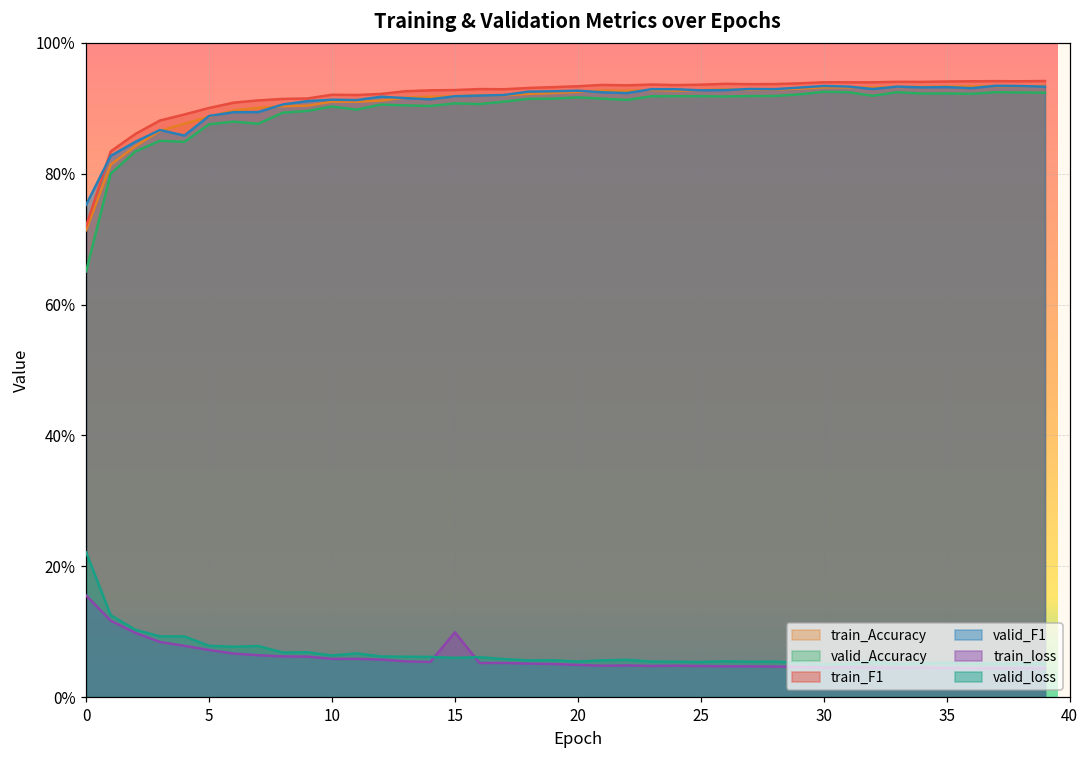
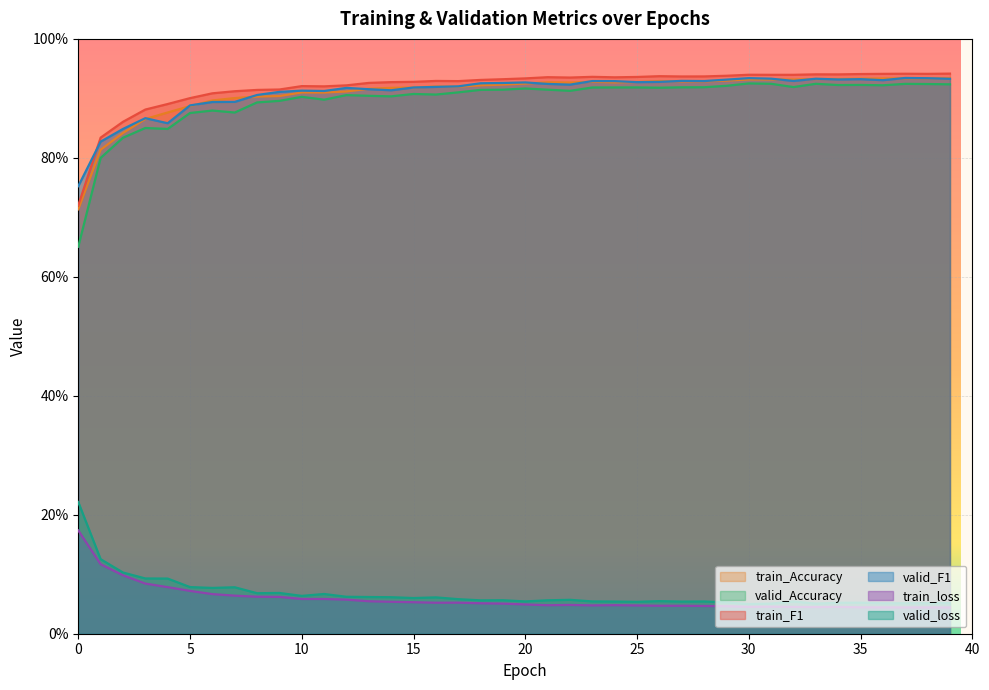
  {
    "train_loss": {
-     "0": "16%",
+     "0": "17%",
      "5": "7%",
      "10": "6%",
-     "15": "10%",
+     "15": "5%",
      "20": "5%",
      "25": "5%"
    }
  }
